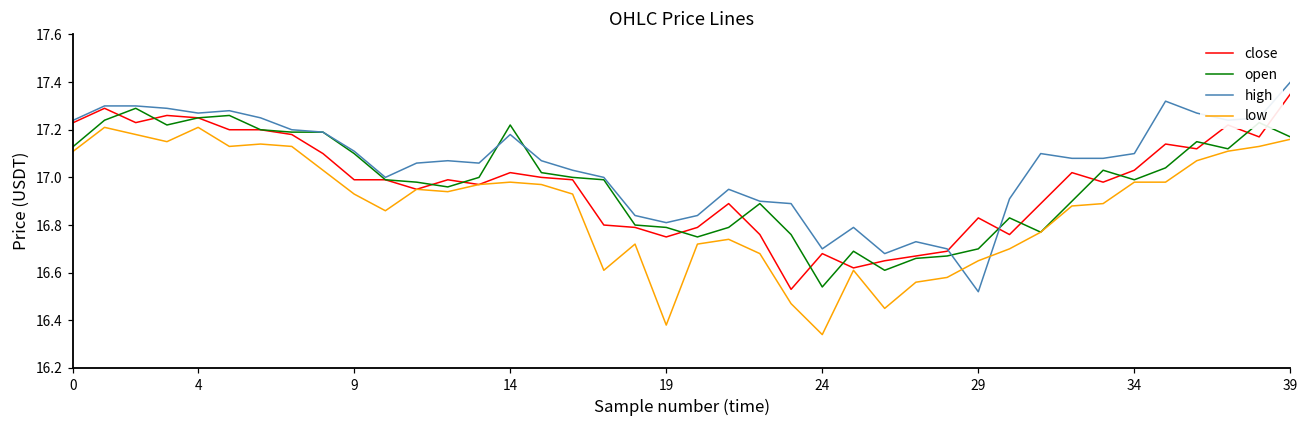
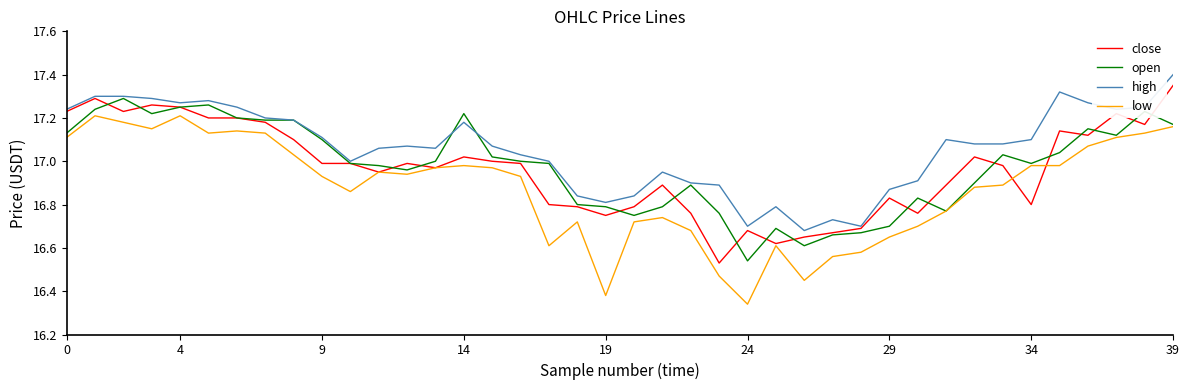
  {
    "close": {
      "9": 16.99,
      "14": 17.02,
      "19": 16.75,
      "24": 16.68,
      "29": 16.83,
-     "34": 17.03,
+     "34": 16.80,
      "39": 17.35
    },
    "open": {
      "0": 17.13,
      "14": 17.22,
      "19": 16.79,
      "24": 16.54,
      "29": 16.70
    },
    "high": {
      "4": 17.27,
      "14": 17.18,
      "19": 16.81,
      "24": 16.70,
-     "29": 16.52,
+     "29": 16.87,
      "34": 17.10,
      "39": 17.40
    },
    "low": {
      "0": 17.11,
      "4": 17.21,
      "9": 16.93,
      "14": 16.98,
      "19": 16.38,
      "24": 16.34,
      "29": 16.65
    }
  }
